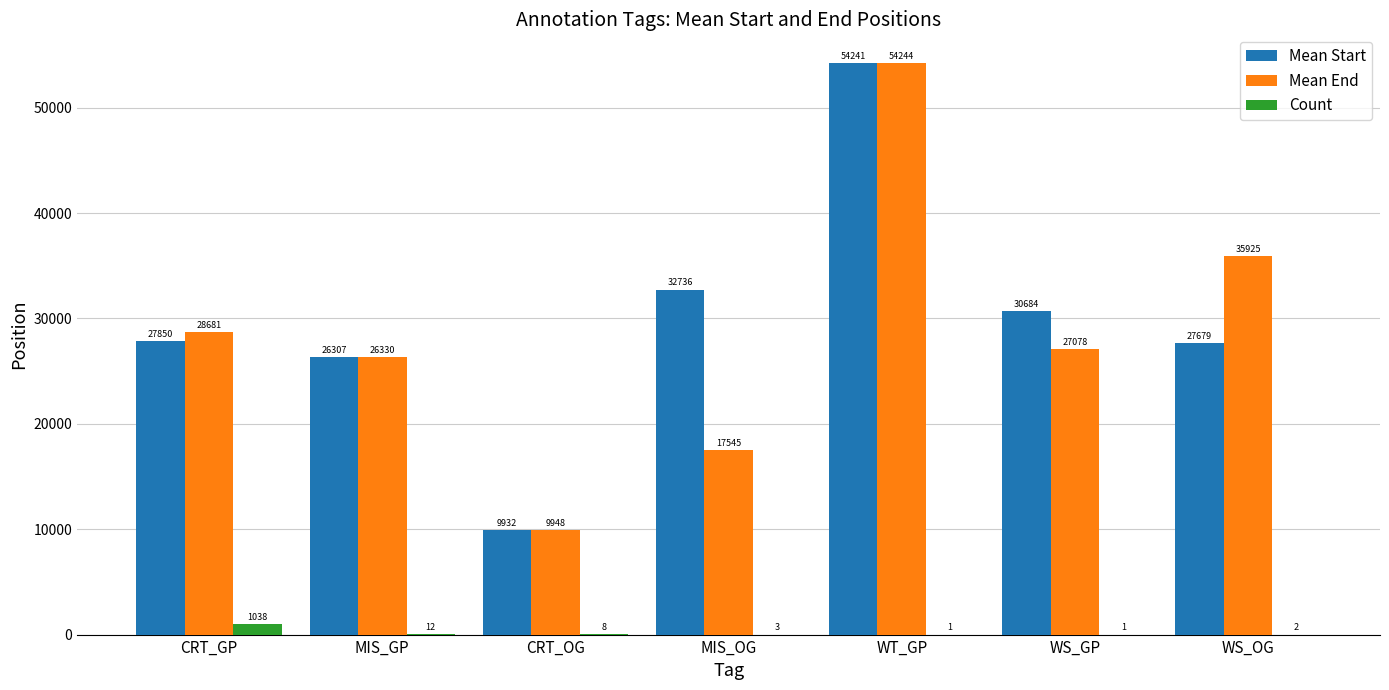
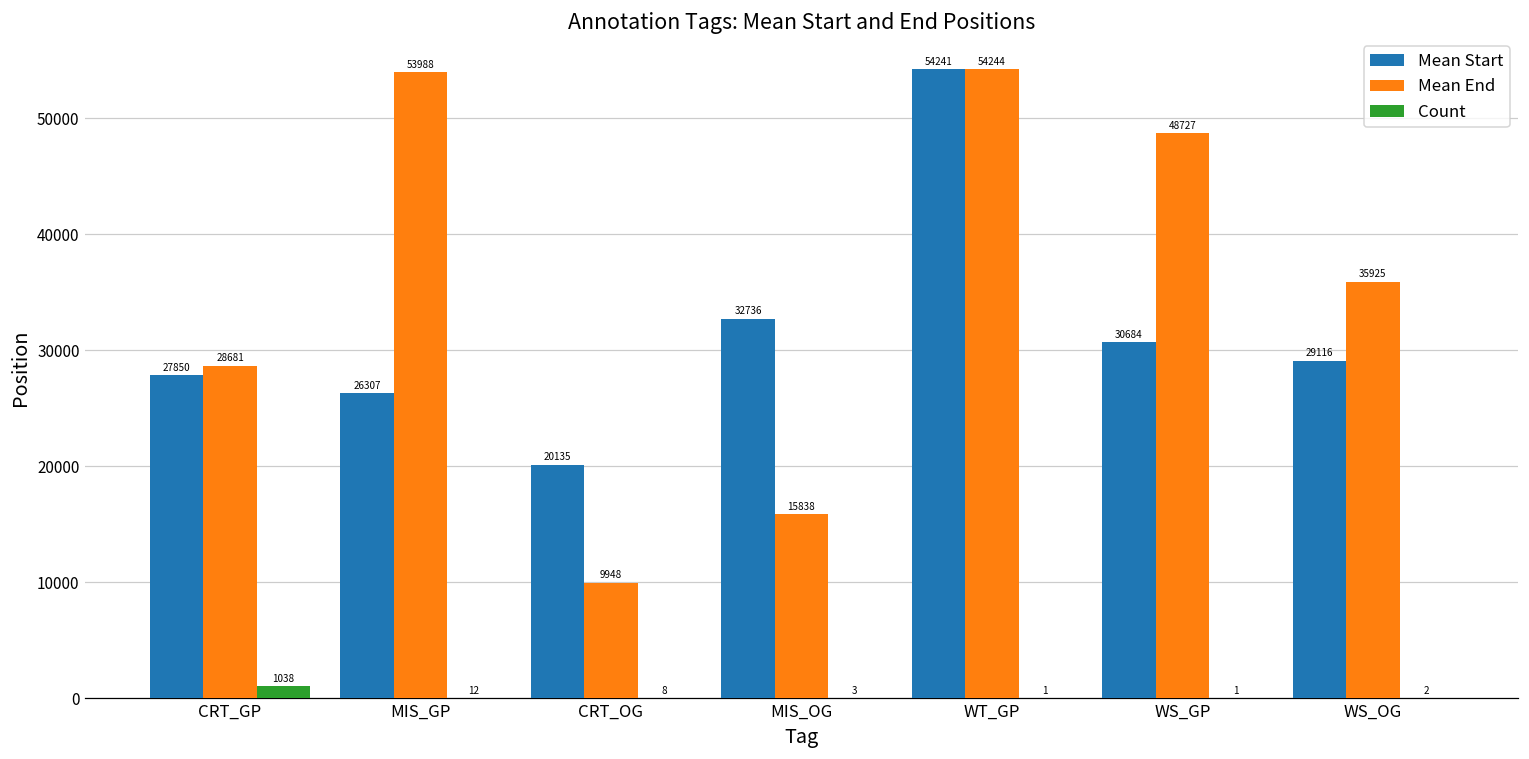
  {
    "Mean Start": {
      "CRT_GP": 27850,
      "MIS_GP": 26307,
-     "CRT_OG": 9932,
+     "CRT_OG": 20135,
      "MIS_OG": 32736,
      "WT_GP": 54241,
      "WS_GP": 30684,
-     "WS_OG": 27679
+     "WS_OG": 29116
    },
    "Mean End": {
      "CRT_GP": 28681,
-     "MIS_GP": 26330,
+     "MIS_GP": 53988,
      "CRT_OG": 9948,
-     "MIS_OG": 17545,
+     "MIS_OG": 15838,
      "WT_GP": 54244,
-     "WS_GP": 27078,
+     "WS_GP": 48727,
      "WS_OG": 35925
    },
    "Count": {
      "CRT_GP": 1038,
      "MIS_GP": 12,
      "CRT_OG": 8,
      "MIS_OG": 3,
      "WT_GP": 1,
      "WS_GP": 1,
      "WS_OG": 2
    }
  }
